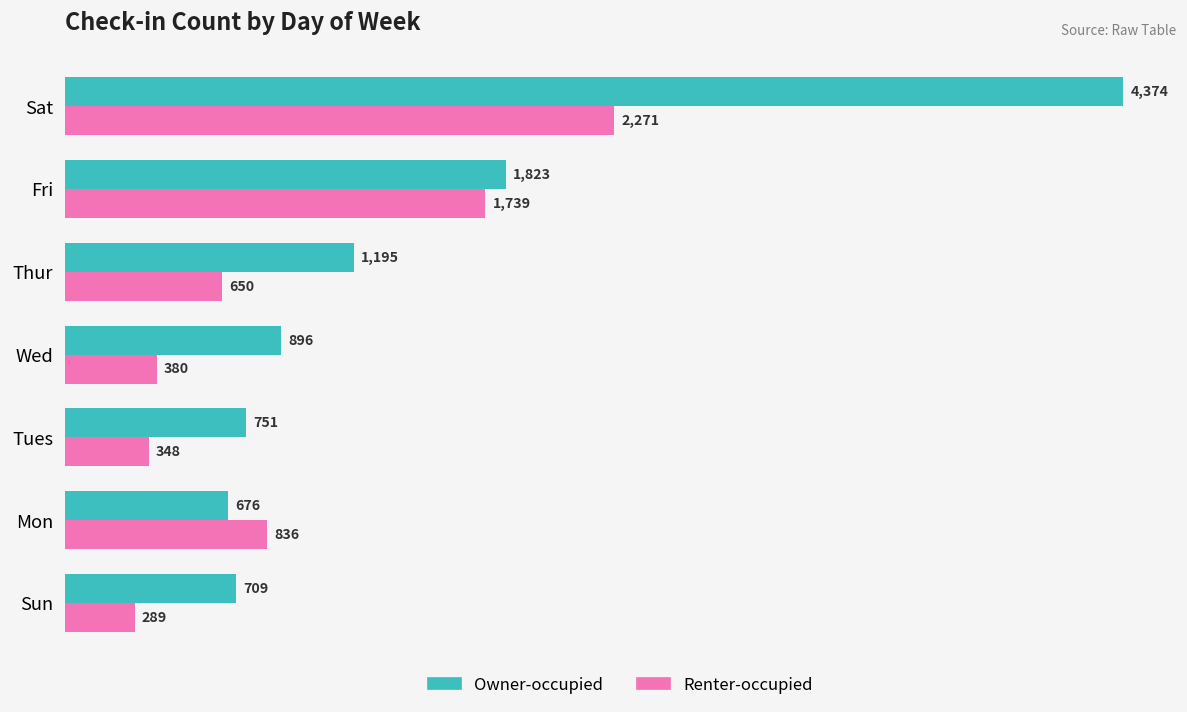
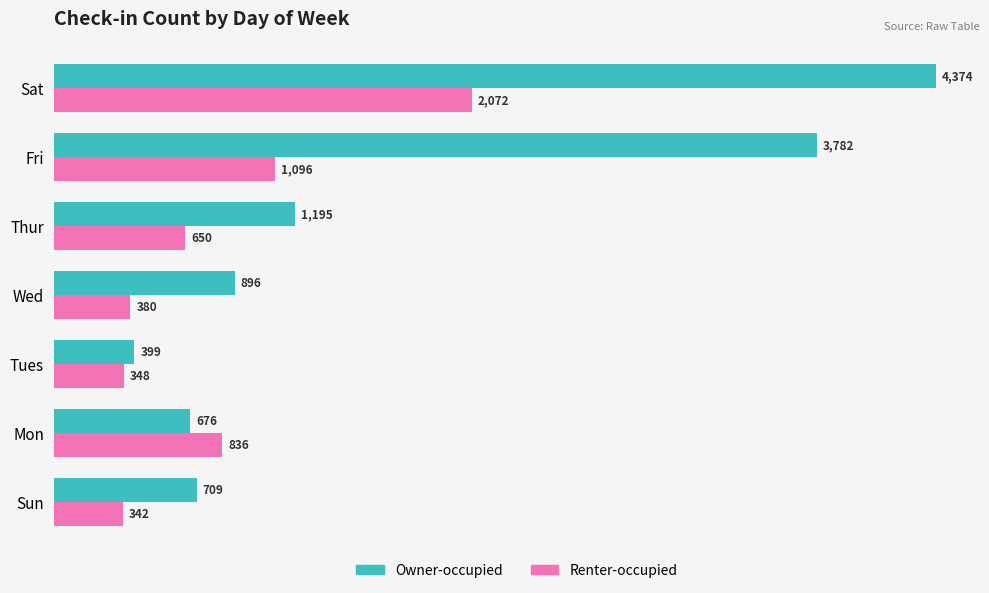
  {
    "Owner-occupied": {
      "Sat": "4,374",
-     "Fri": "1,823",
+     "Fri": "3,782",
      "Thur": "1,195",
      "Wed": "896",
-     "Tues": "751",
+     "Tues": "399",
      "Mon": "676",
      "Sun": "709"
    },
    "Renter-occupied": {
-     "Sat": "2,271",
-     "Fri": "1,739",
+     "Sat": "2,072",
+     "Fri": "1,096",
      "Thur": "650",
      "Wed": "380",
      "Tues": "348",
      "Mon": "836",
-     "Sun": "289"
+     "Sun": "342"
    }
  }
